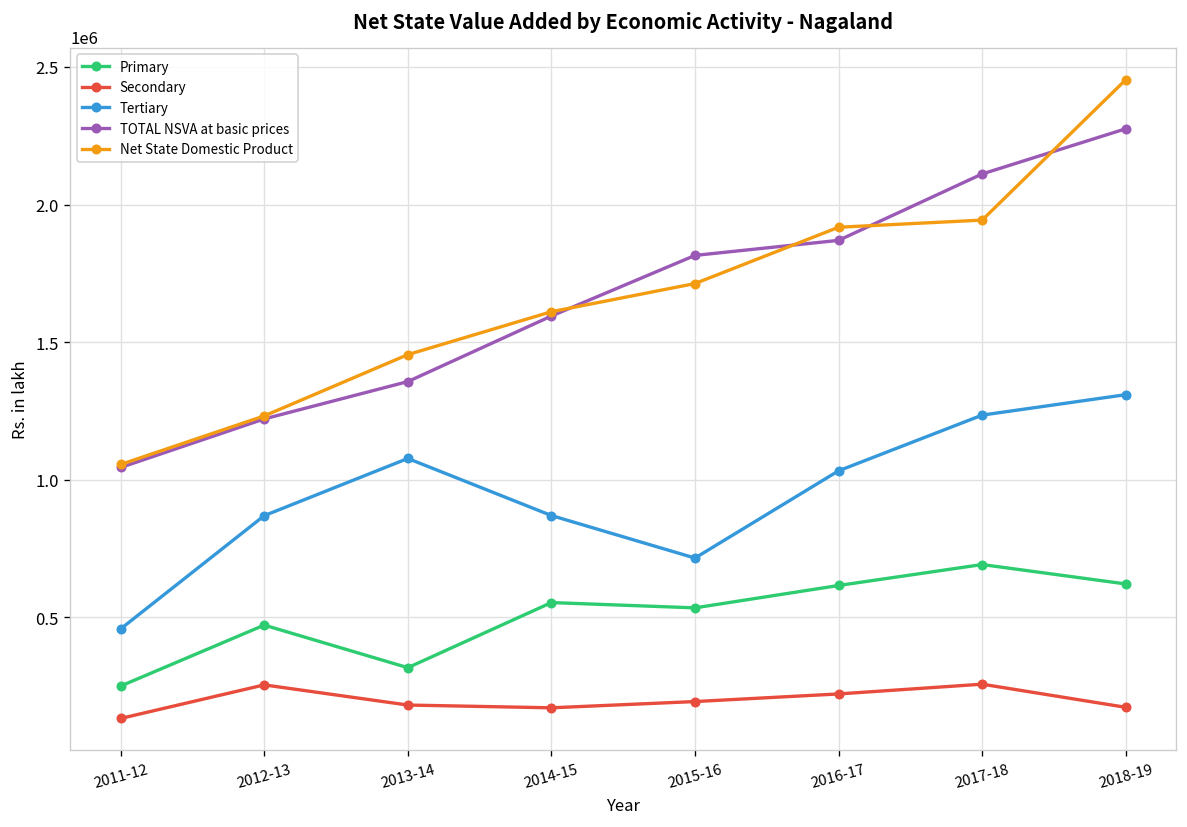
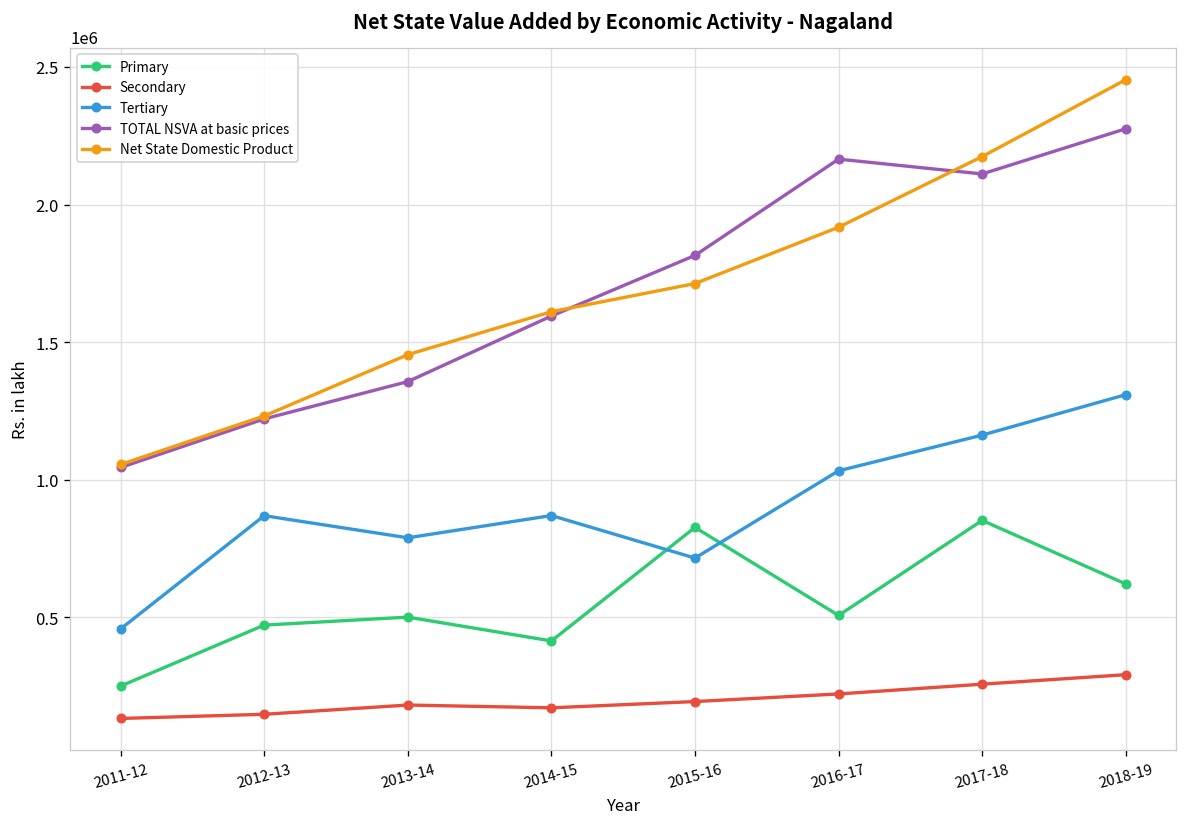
  {
    "Primary": {
      "2011-12": 250000,
      "2012-13": 470000,
-     "2013-14": 320000,
-     "2014-15": 550000,
-     "2015-16": 530000,
-     "2016-17": 620000,
-     "2017-18": 690000,
+     "2013-14": 500000,
+     "2014-15": 410000,
+     "2015-16": 830000,
+     "2016-17": 510000,
+     "2017-18": 850000,
      "2018-19": 620000
    },
    "Secondary": {
      "2011-12": 130000,
-     "2012-13": 250000,
+     "2012-13": 150000,
      "2013-14": 180000,
      "2014-15": 170000,
      "2015-16": 190000,
      "2016-17": 220000,
      "2017-18": 260000,
-     "2018-19": 170000
+     "2018-19": 290000
    },
    "Tertiary": {
      "2011-12": 460000,
      "2012-13": 870000,
-     "2013-14": 1080000,
+     "2013-14": 790000,
      "2014-15": 870000,
      "2015-16": 720000,
      "2016-17": 1030000,
-     "2017-18": 1230000,
+     "2017-18": 1160000,
      "2018-19": 1310000
    },
    "TOTAL NSVA at basic prices": {
      "2013-14": 1360000,
      "2014-15": 1590000,
      "2015-16": 1820000,
-     "2016-17": 1870000,
+     "2016-17": 2160000,
      "2017-18": 2110000,
      "2018-19": 2280000
    },
    "Net State Domestic Product": {
      "2013-14": 1450000,
      "2014-15": 1610000,
      "2015-16": 1710000,
      "2016-17": 1920000,
-     "2017-18": 1940000,
+     "2017-18": 2170000,
      "2018-19": 2450000
    }
  }
